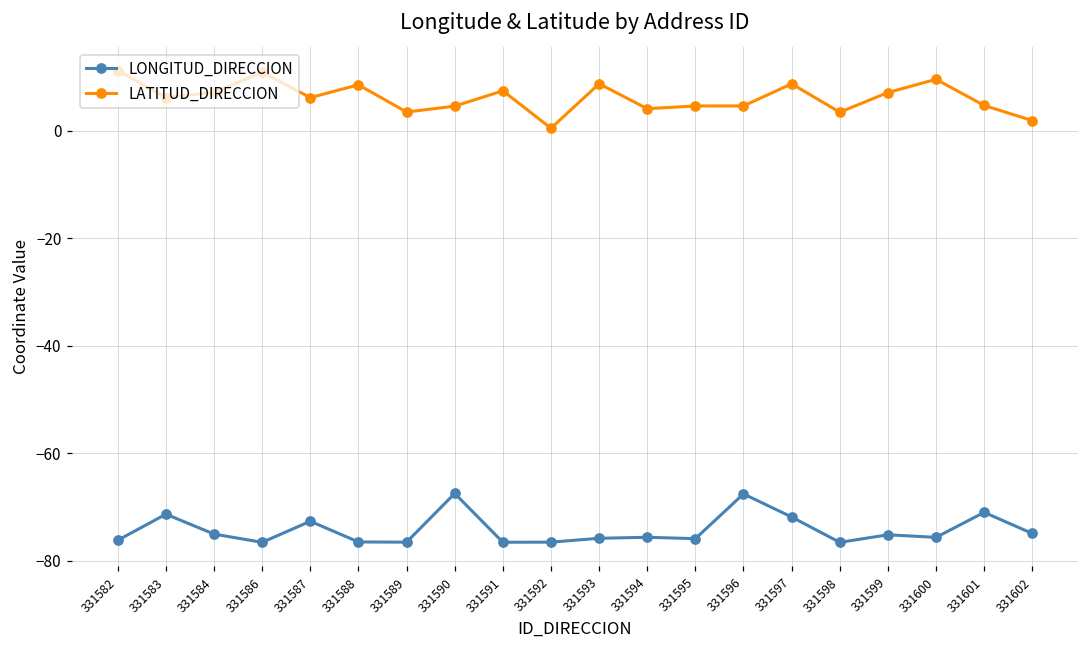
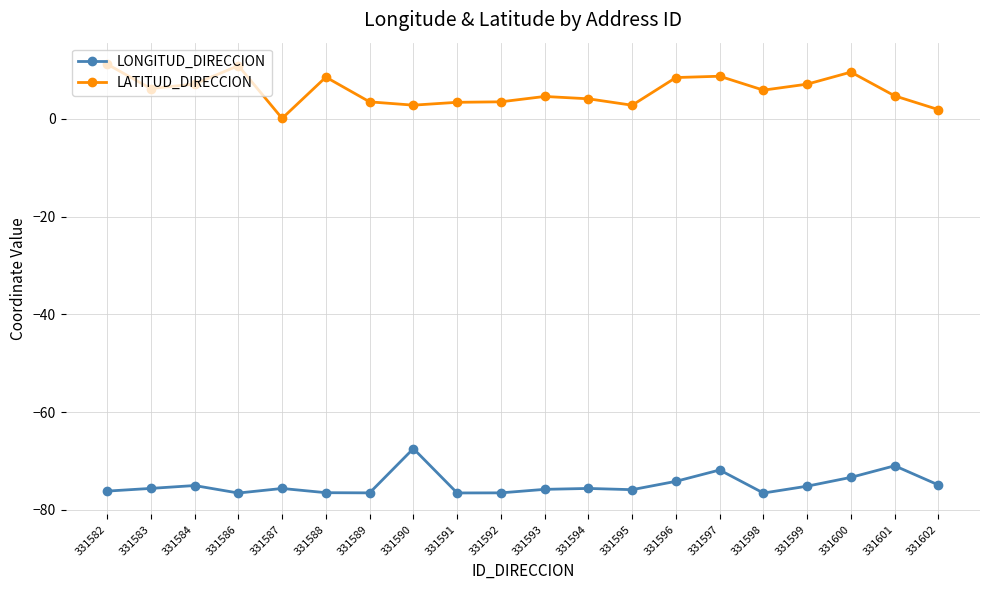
  {
    "LONGITUD_DIRECCION": {
      "331582": -76,
-     "331583": -71,
+     "331583": -76,
      "331584": -75,
      "331586": -77,
-     "331587": -73,
+     "331587": -76,
      "331588": -76,
      "331589": -76,
      "331590": -67,
      "331591": -77,
      "331592": -76,
      "331593": -76,
      "331594": -76,
      "331595": -76,
-     "331596": -68,
+     "331596": -74,
      "331597": -72,
      "331598": -77,
      "331599": -75,
-     "331600": -76,
+     "331600": -73,
      "331601": -71,
      "331602": -75
    },
    "LATITUD_DIRECCION": {
-     "331587": 6,
+     "331587": 0,
      "331588": 9,
      "331589": 3,
-     "331590": 5,
-     "331591": 7,
-     "331592": 0,
-     "331593": 9,
+     "331590": 3,
+     "331591": 3,
+     "331592": 3,
+     "331593": 5,
      "331594": 4,
-     "331595": 5,
-     "331596": 5,
+     "331595": 3,
+     "331596": 8,
      "331597": 9,
-     "331598": 3,
+     "331598": 6,
      "331599": 7,
      "331600": 10,
      "331601": 5,
      "331602": 2
    }
  }
